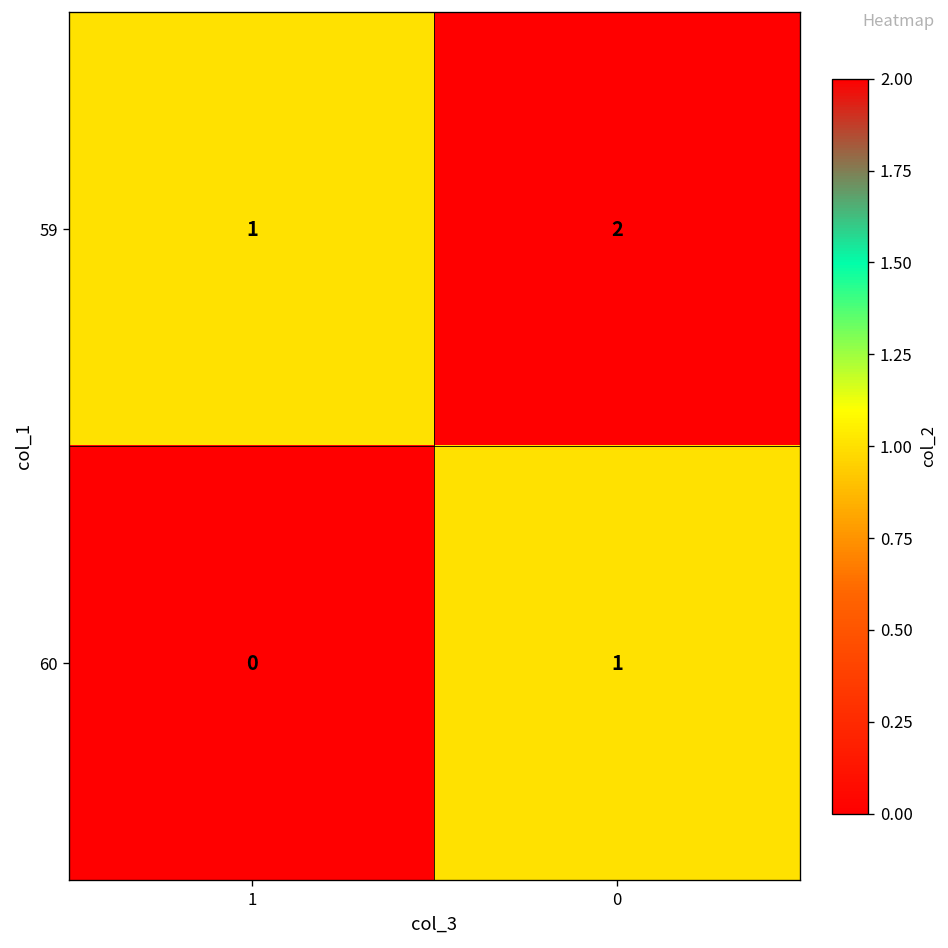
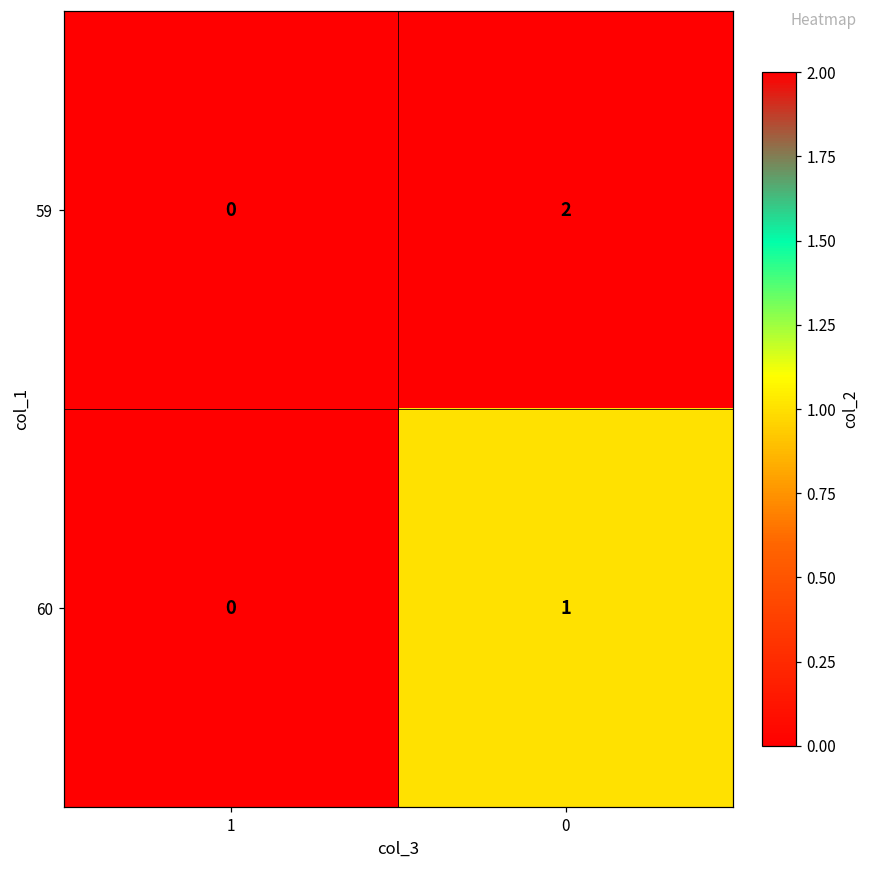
  {
    "59": {
-     "1": 1,
+     "1": 0,
      "0": 2
    },
    "60": {
      "1": 0,
      "0": 1
    }
  }
